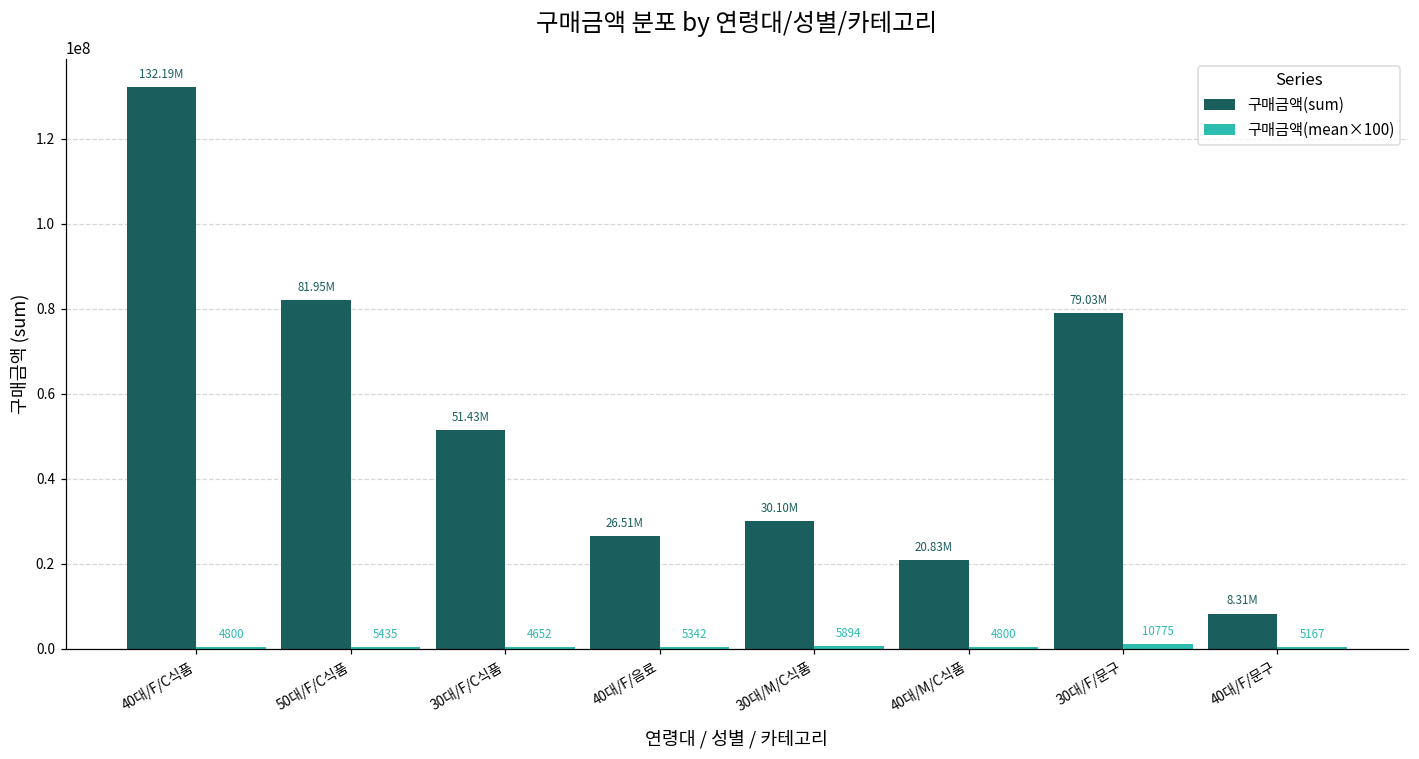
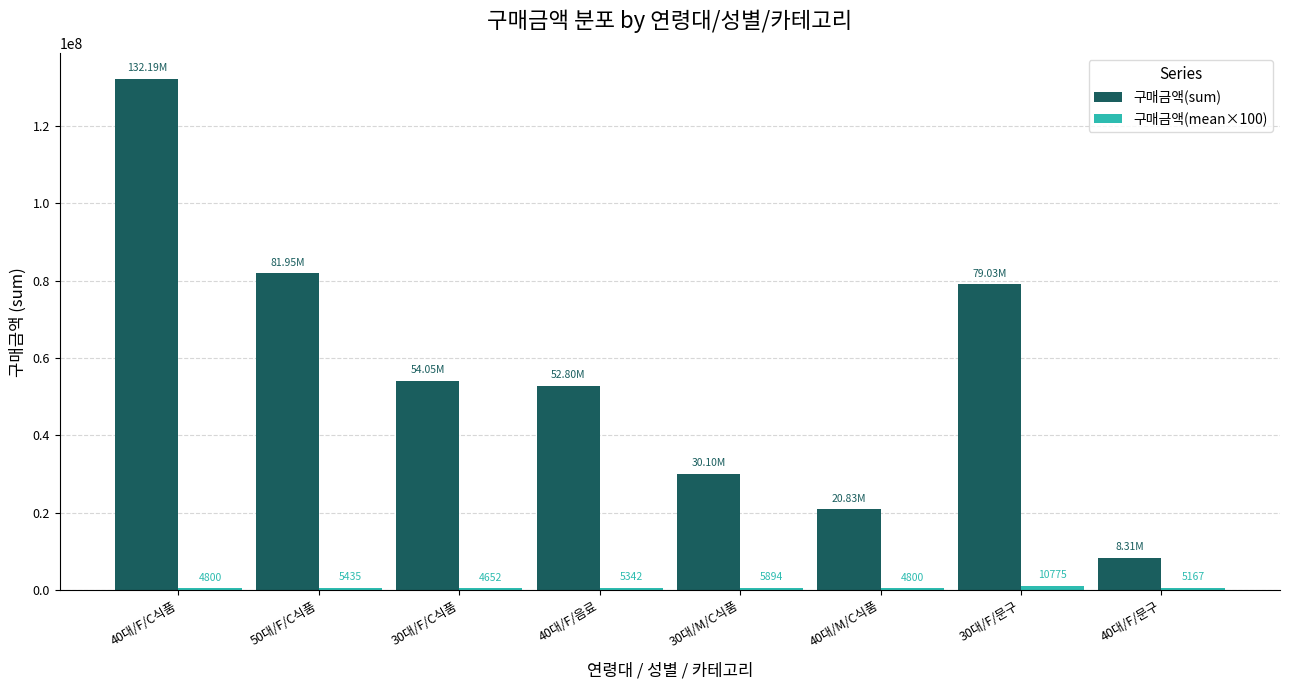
  {
    "구매금액(sum)": {
      "40대/F/C식품": "132.19M",
      "50대/F/C식품": "81.95M",
-     "30대/F/C식품": "51.43M",
-     "40대/F/음료": "26.51M",
+     "30대/F/C식품": "54.05M",
+     "40대/F/음료": "52.80M",
      "30대/M/C식품": "30.10M",
      "40대/M/C식품": "20.83M",
      "30대/F/문구": "79.03M",
      "40대/F/문구": "8.31M"
    }
  }
